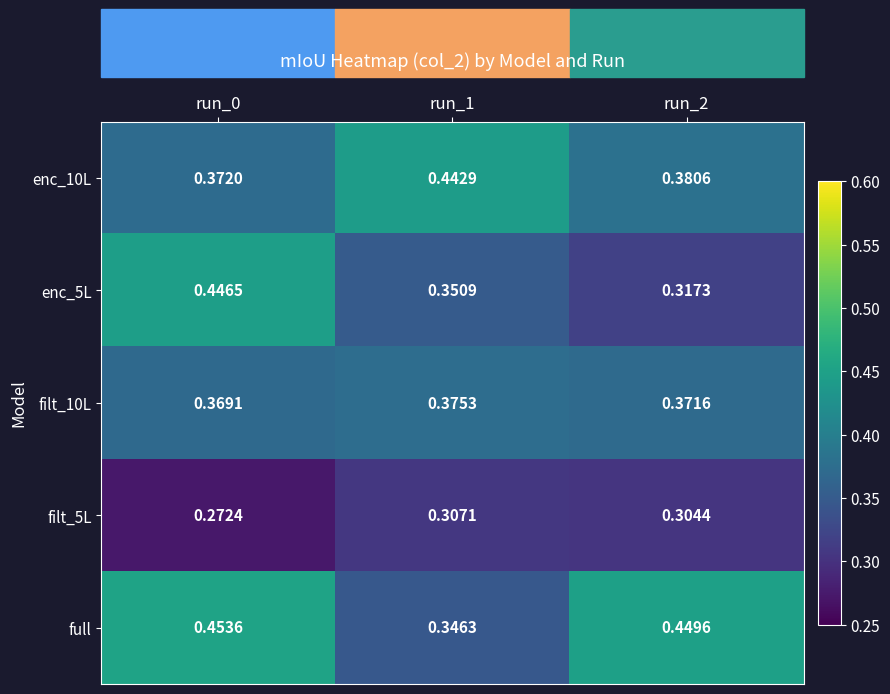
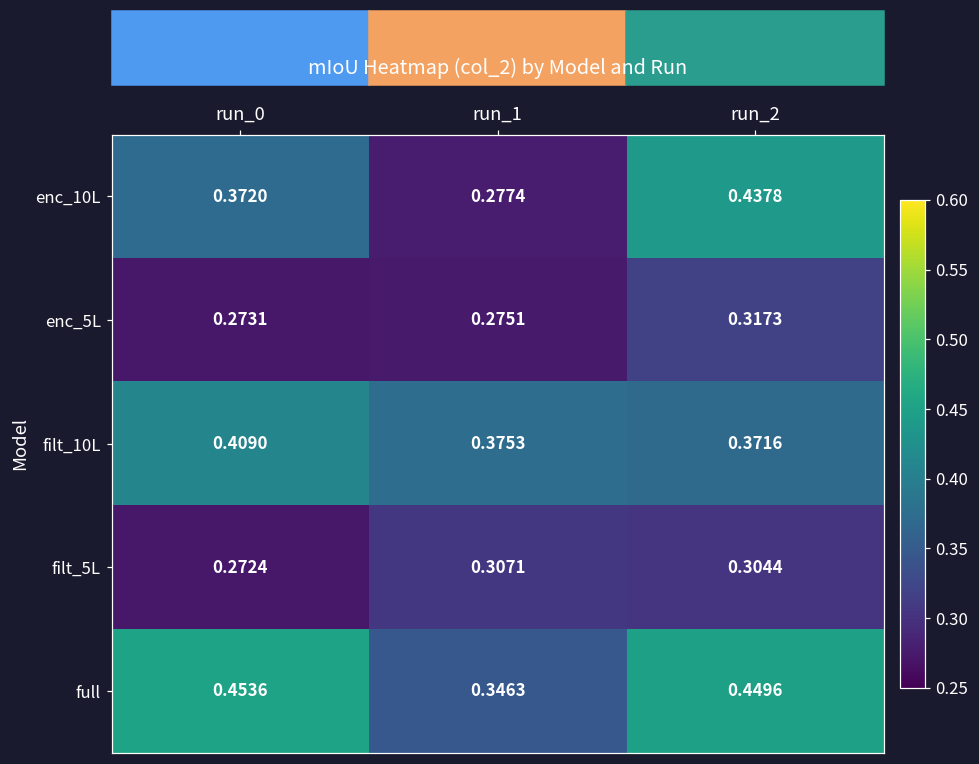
  {
    "enc_10L": {
      "run_0": 0.3720,
-     "run_1": 0.4429,
-     "run_2": 0.3806
+     "run_1": 0.2774,
+     "run_2": 0.4378
    },
    "enc_5L": {
-     "run_0": 0.4465,
-     "run_1": 0.3509,
+     "run_0": 0.2731,
+     "run_1": 0.2751,
      "run_2": 0.3173
    },
    "filt_10L": {
-     "run_0": 0.3691,
+     "run_0": 0.4090,
      "run_1": 0.3753,
      "run_2": 0.3716
    },
    "filt_5L": {
      "run_0": 0.2724,
      "run_1": 0.3071,
      "run_2": 0.3044
    },
    "full": {
      "run_0": 0.4536,
      "run_1": 0.3463,
      "run_2": 0.4496
    }
  }
